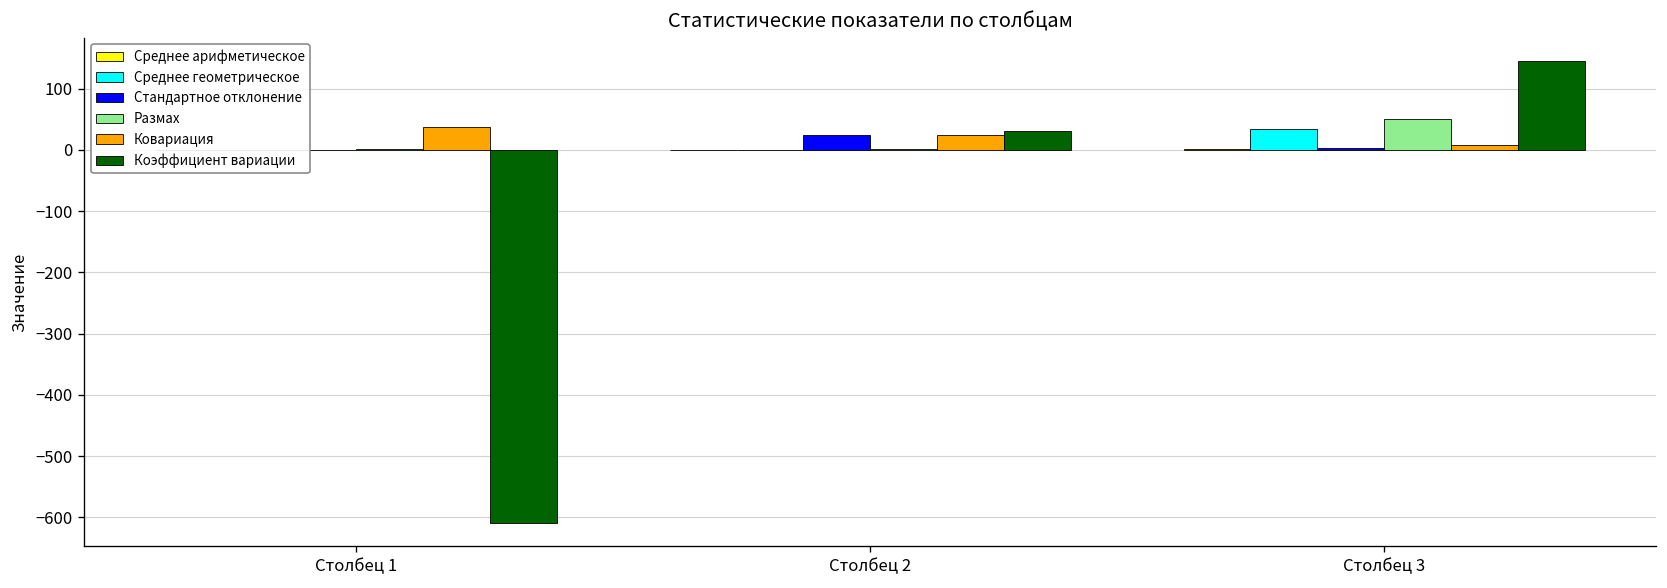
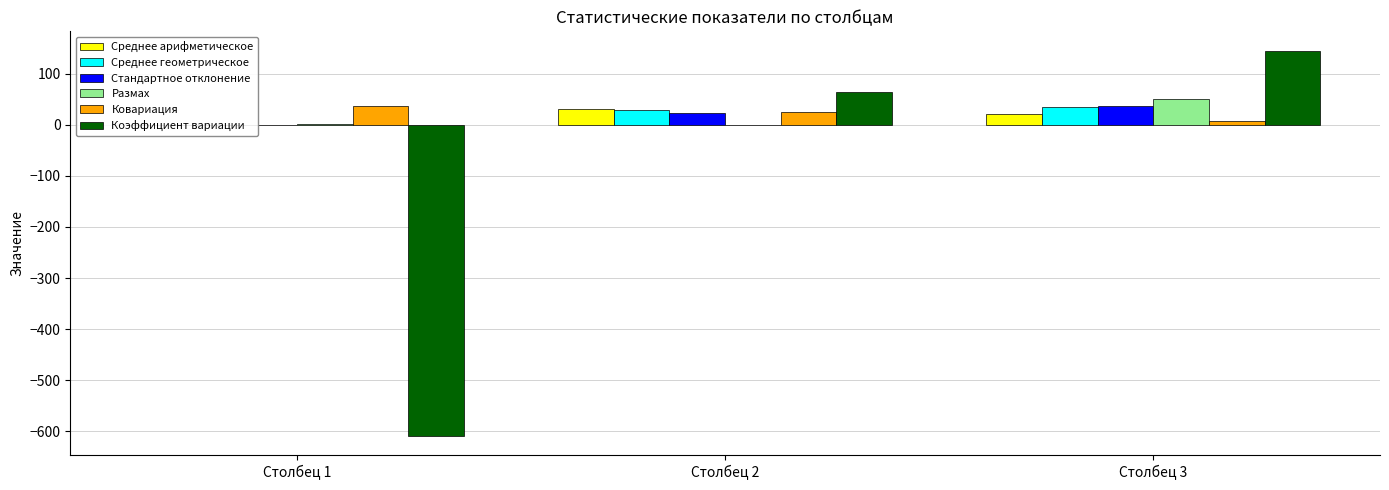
  {
    "Среднее арифметическое": {
-     "Столбец 2": 0,
-     "Столбец 3": 0
+     "Столбец 2": 30,
+     "Столбец 3": 20
    },
    "Среднее геометрическое": {
-     "Столбец 2": 0,
+     "Столбец 2": 30,
      "Столбец 3": 30
    },
    "Стандартное отклонение": {
      "Столбец 2": 20,
-     "Столбец 3": 0
+     "Столбец 3": 40
    },
    "Размах": {
      "Столбец 3": 50
    },
    "Ковариация": {
      "Столбец 1": 40,
      "Столбец 2": 20,
      "Столбец 3": 10
    },
    "Коэффициент вариации": {
      "Столбец 1": -610,
-     "Столбец 2": 30,
+     "Столбец 2": 70,
      "Столбец 3": 150
    }
  }
